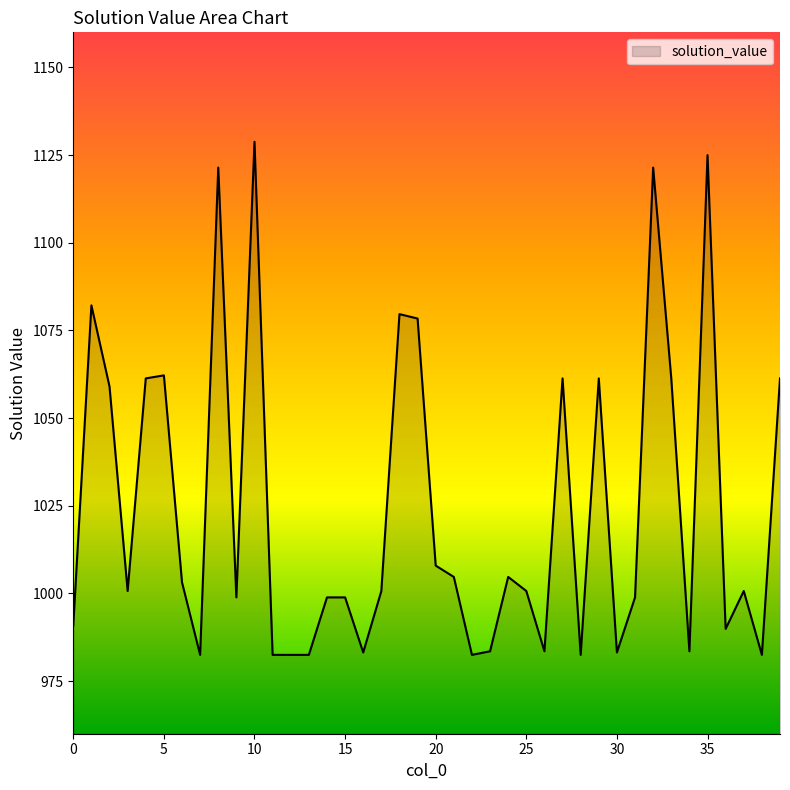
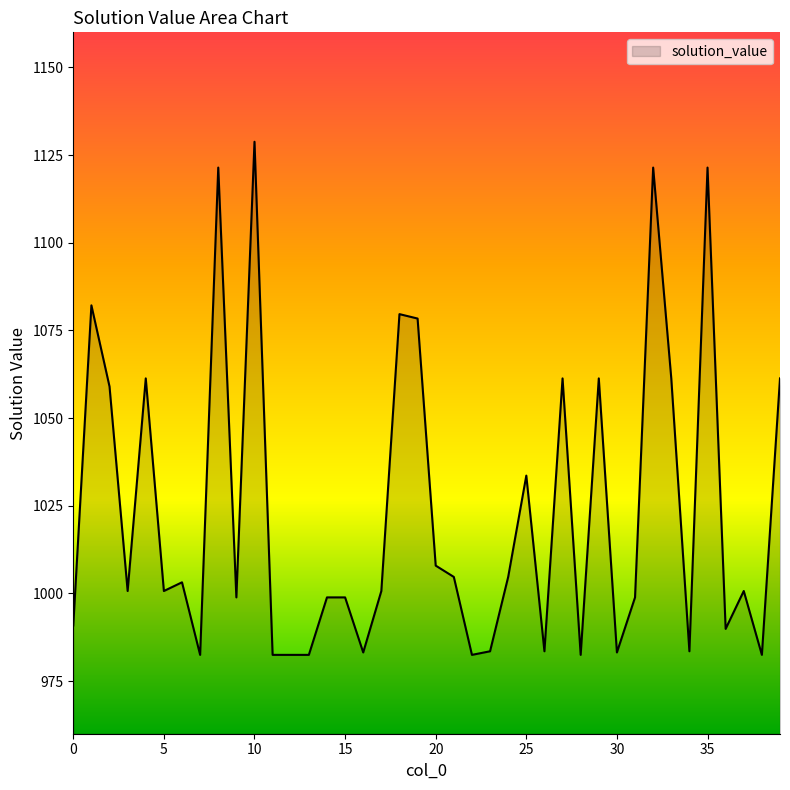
  {
    "0": 991,
-   "5": 1062,
+   "5": 1001,
    "10": 1129,
    "15": 999,
    "20": 1008,
-   "25": 1001,
+   "25": 1034,
    "30": 983,
-   "35": 1125
+   "35": 1121
  }
